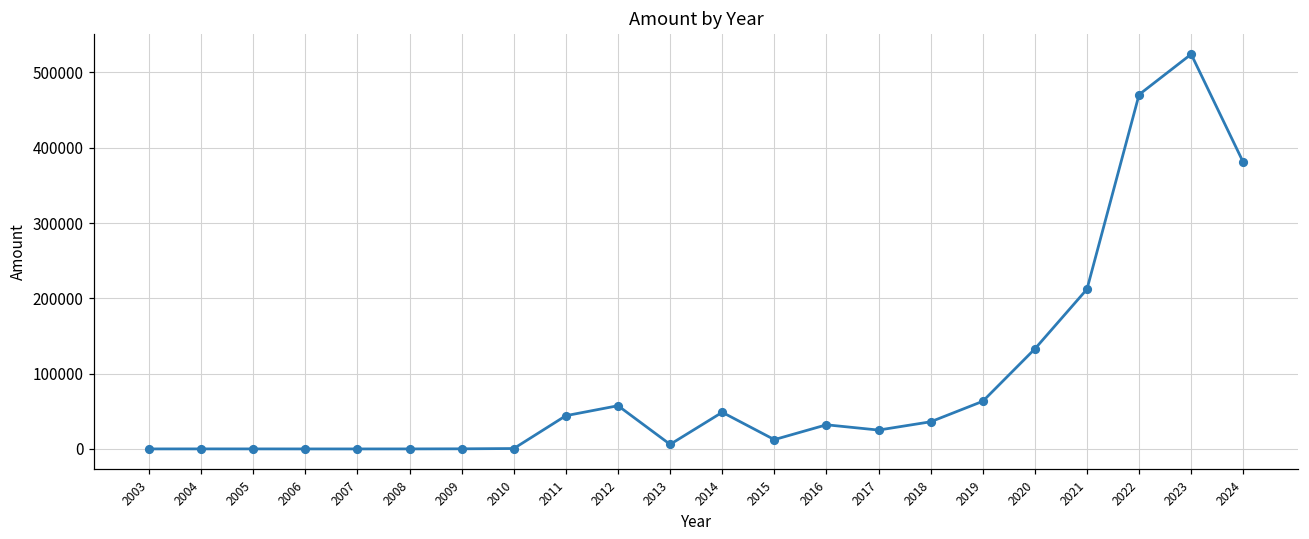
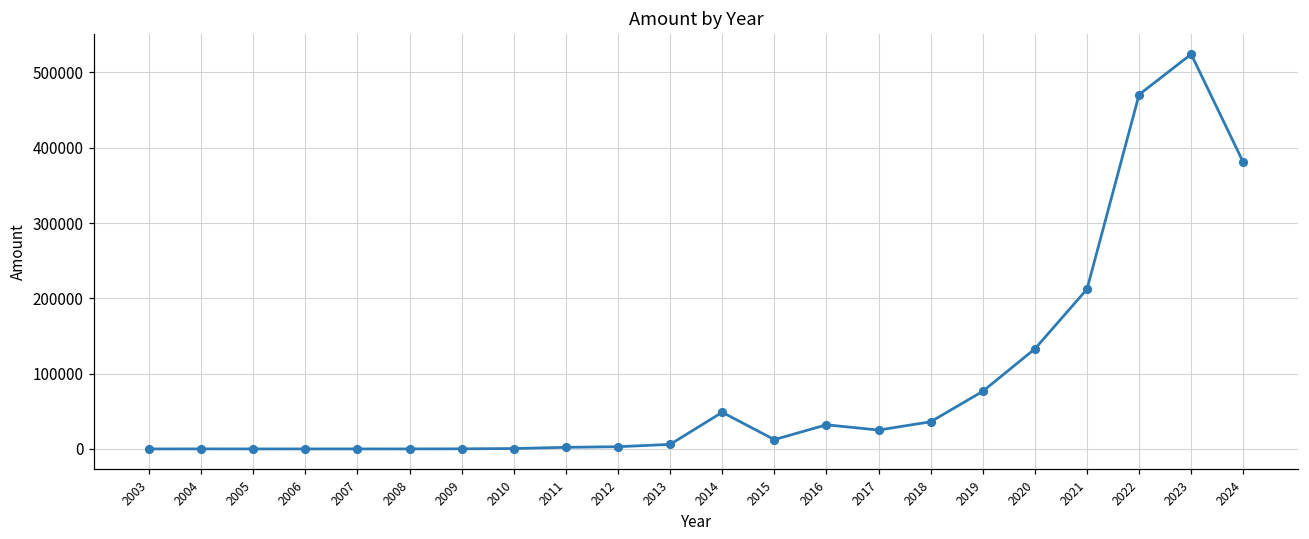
  {
    "2003": 0,
    "2004": 0,
    "2005": 0,
    "2006": 0,
    "2007": 0,
    "2008": 0,
    "2009": 0,
    "2010": 0,
-   "2011": 40000,
-   "2012": 60000,
+   "2011": 0,
+   "2012": 0,
    "2013": 10000,
    "2014": 50000,
    "2015": 10000,
    "2016": 30000,
    "2017": 30000,
    "2018": 40000,
-   "2019": 60000,
+   "2019": 80000,
    "2020": 130000,
    "2021": 210000,
    "2022": 470000,
    "2023": 520000,
    "2024": 380000
  }
